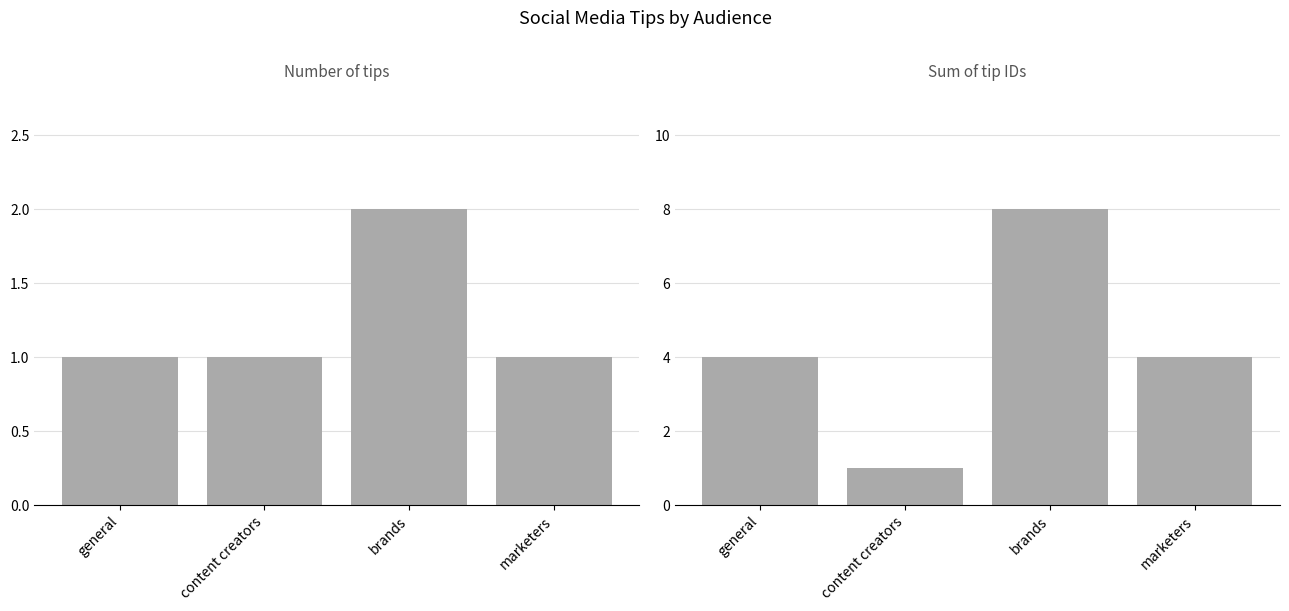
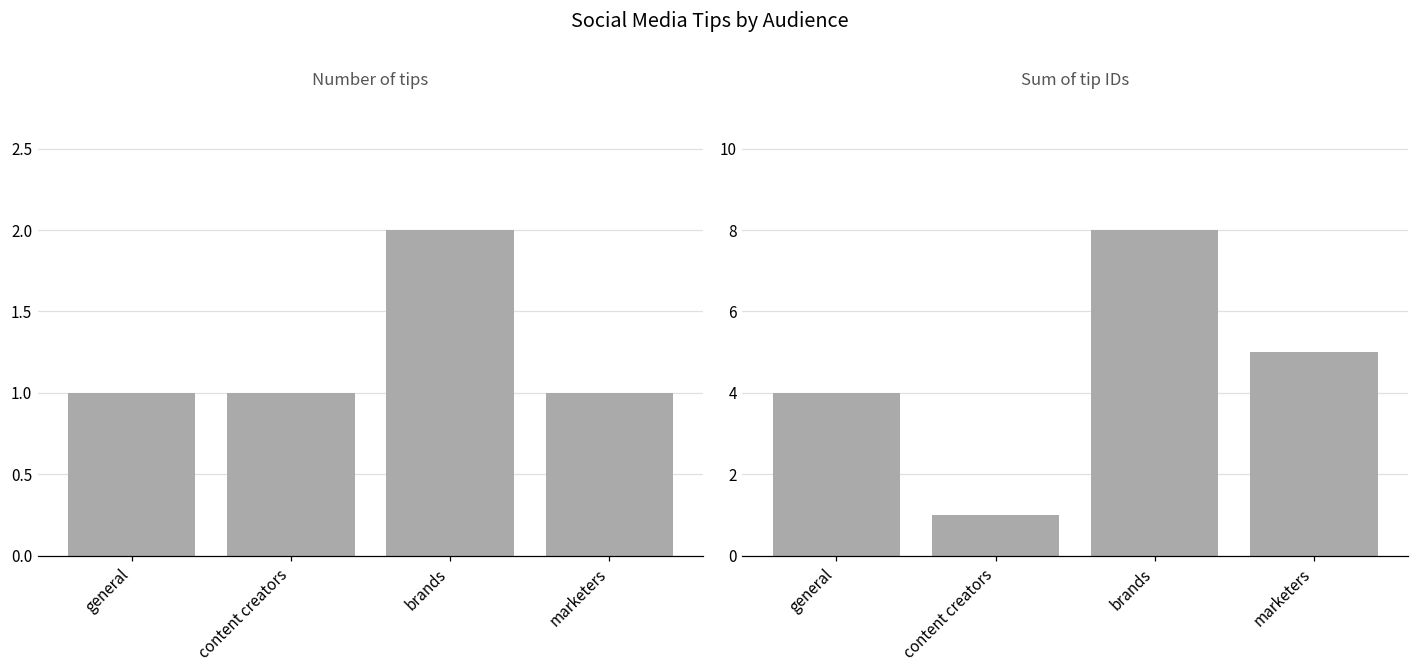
  {
    "Number of tips": {
      "general": 1.00,
      "content creators": 1.00,
      "brands": 2.00,
      "marketers": 1.00
    },
    "Sum of tip IDs": {
      "general": 4,
      "content creators": 1,
      "brands": 8,
-     "marketers": 4
+     "marketers": 5
    }
  }
